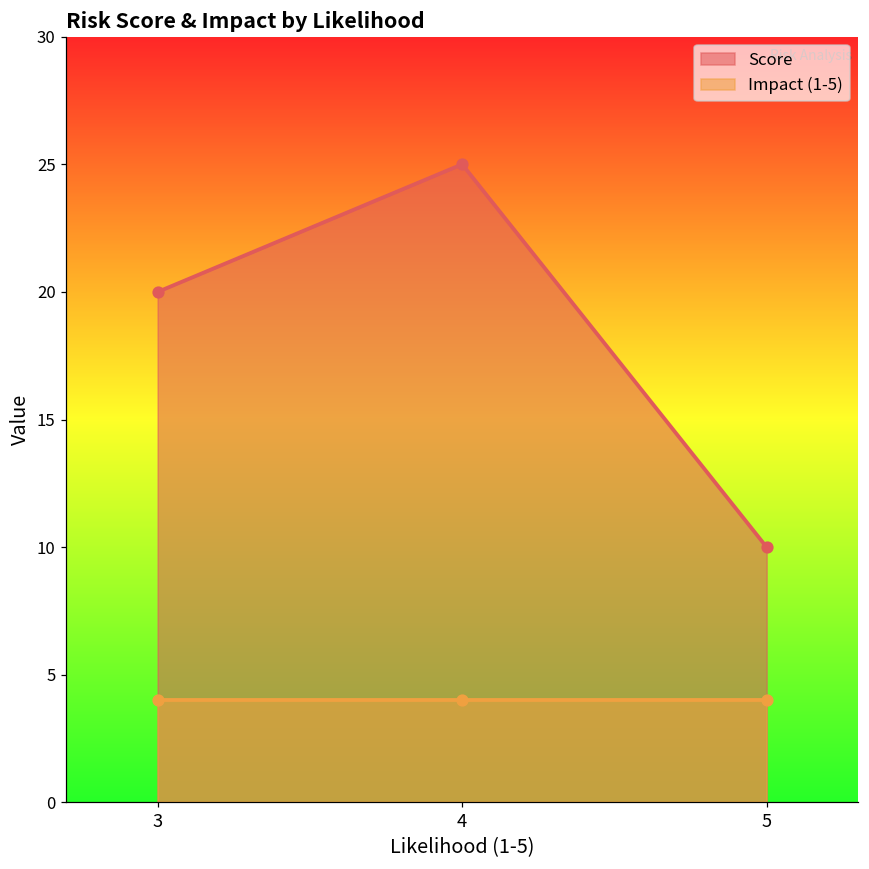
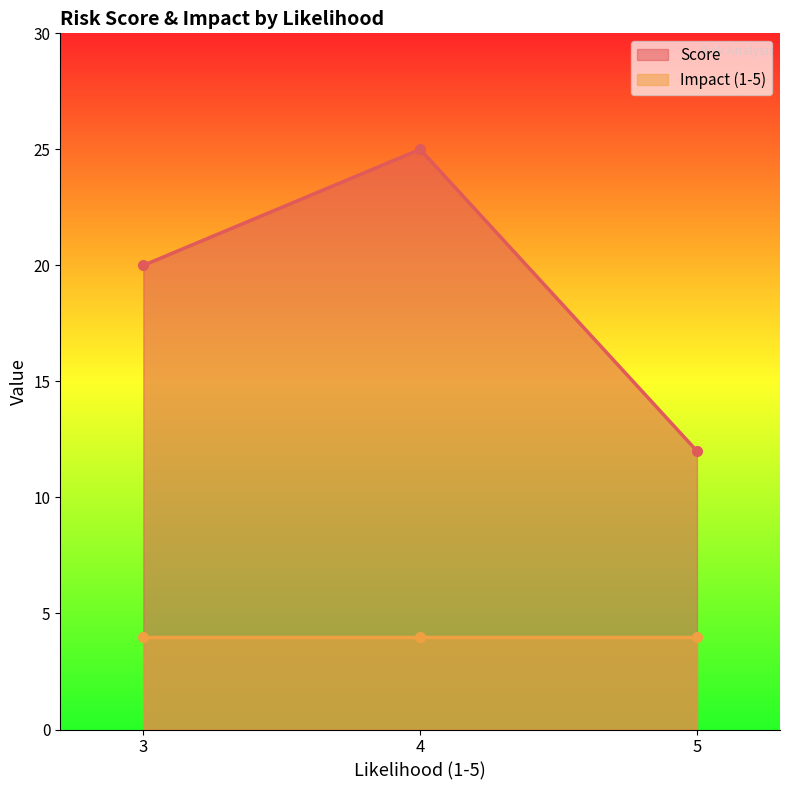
  {
    "Score": {
      "3": 20,
      "4": 25,
-     "5": 10
+     "5": 12
    },
    "Impact (1-5)": {
      "3": 4,
      "4": 4,
      "5": 4
    }
  }
